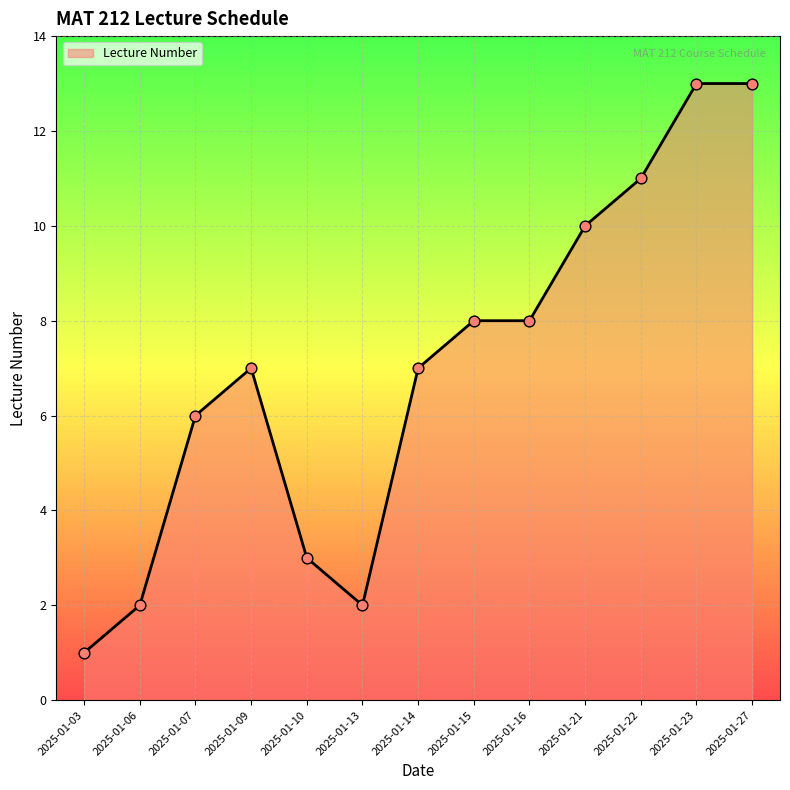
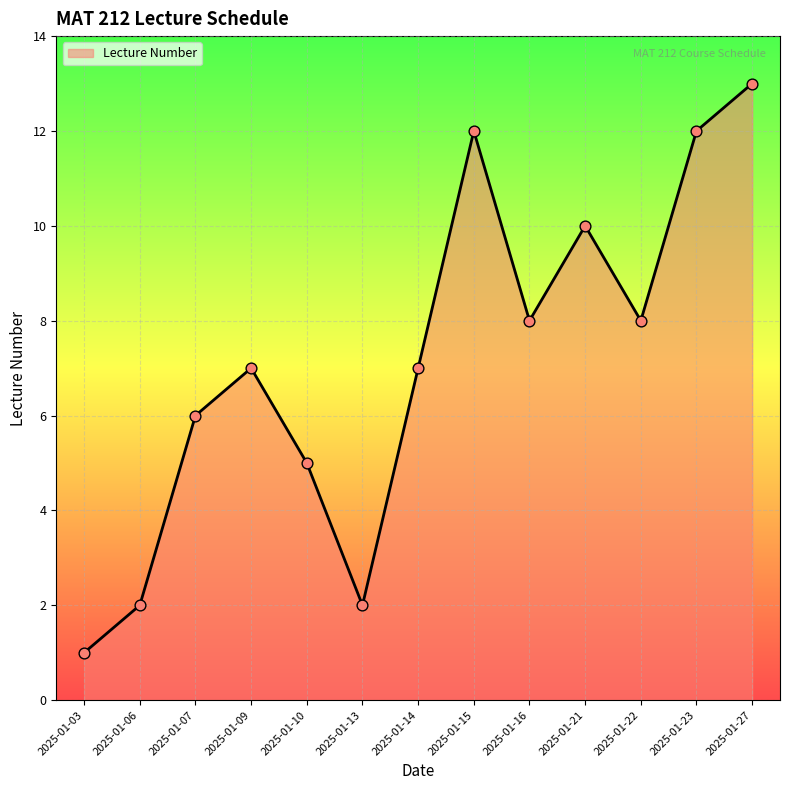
  {
    "2025-01-03": 1,
    "2025-01-06": 2,
    "2025-01-07": 6,
    "2025-01-09": 7,
-   "2025-01-10": 3,
+   "2025-01-10": 5,
    "2025-01-13": 2,
    "2025-01-14": 7,
-   "2025-01-15": 8,
+   "2025-01-15": 12,
    "2025-01-16": 8,
    "2025-01-21": 10,
-   "2025-01-22": 11,
-   "2025-01-23": 13
+   "2025-01-22": 8,
+   "2025-01-23": 12
  }
